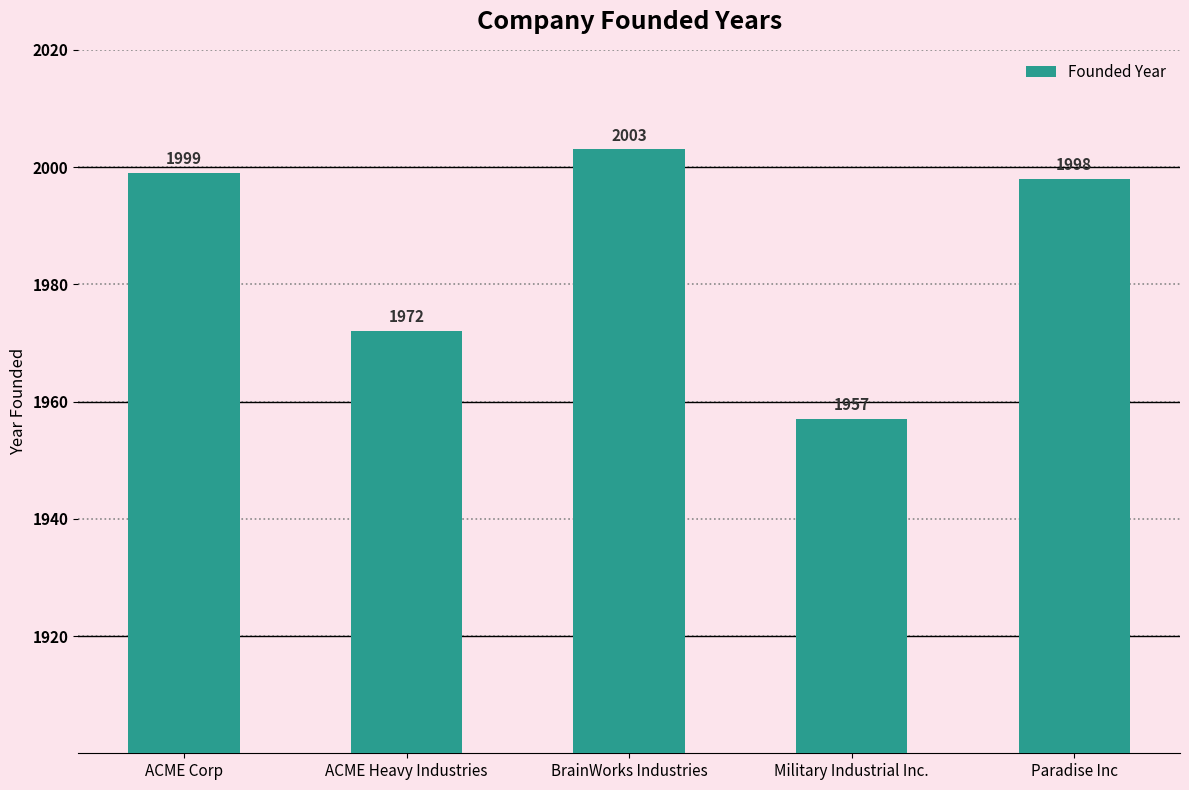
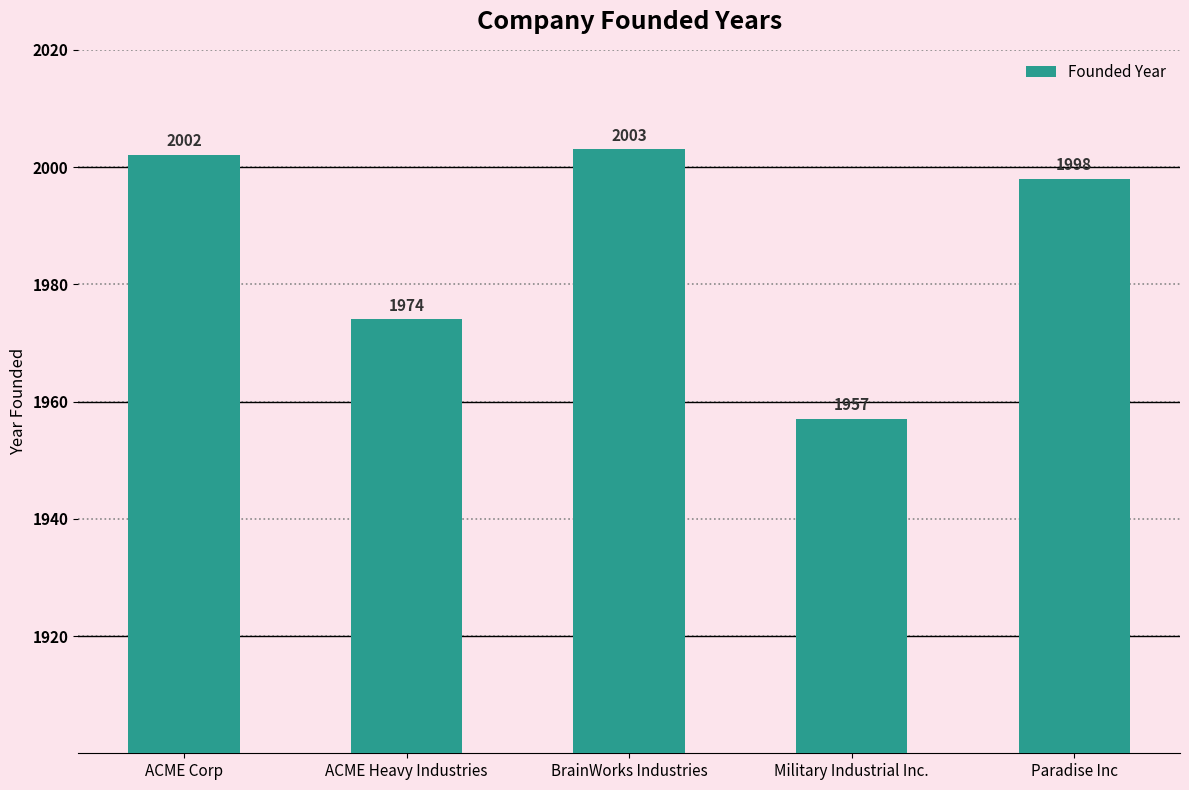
  {
-   "ACME Corp": 1999,
-   "ACME Heavy Industries": 1972,
+   "ACME Corp": 2002,
+   "ACME Heavy Industries": 1974,
    "BrainWorks Industries": 2003,
    "Military Industrial Inc.": 1957,
    "Paradise Inc": 1998
  }
